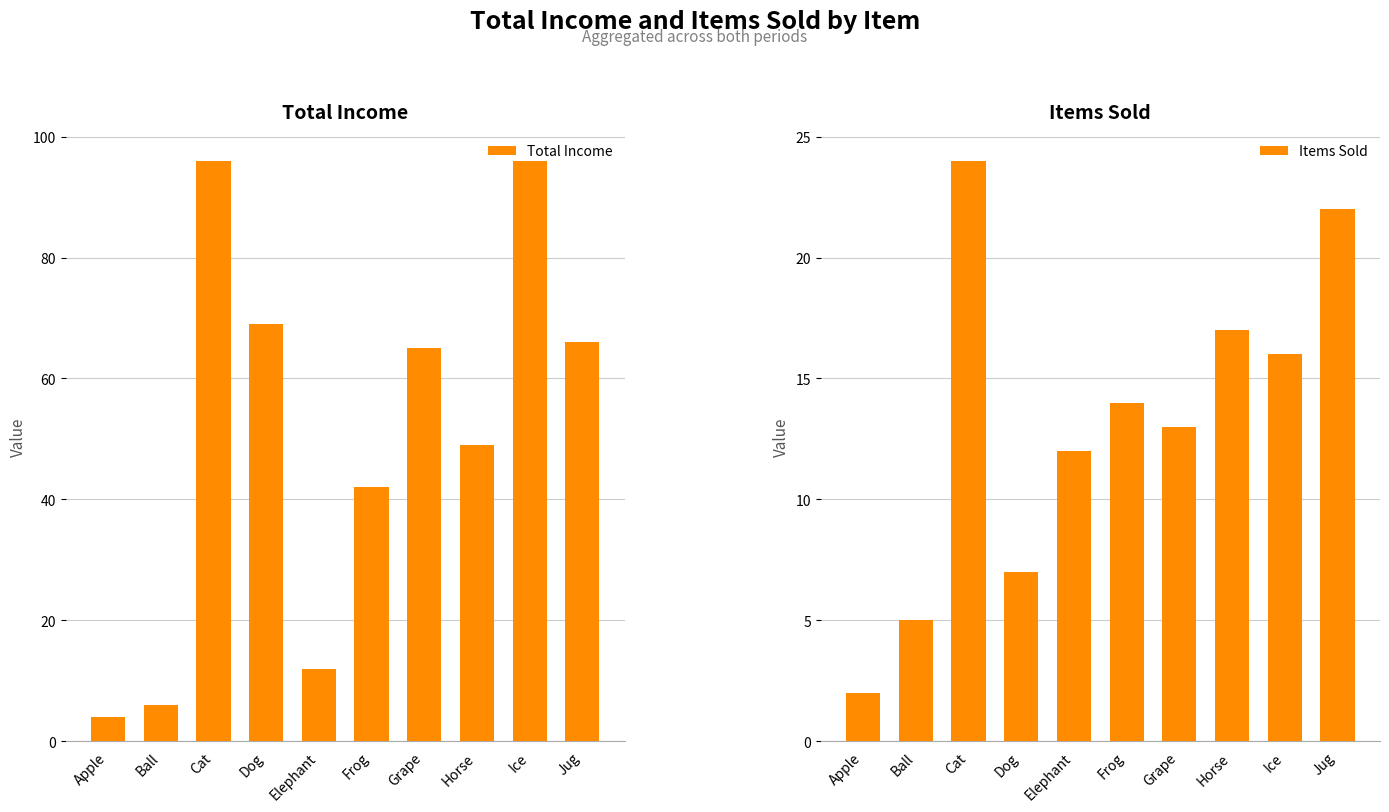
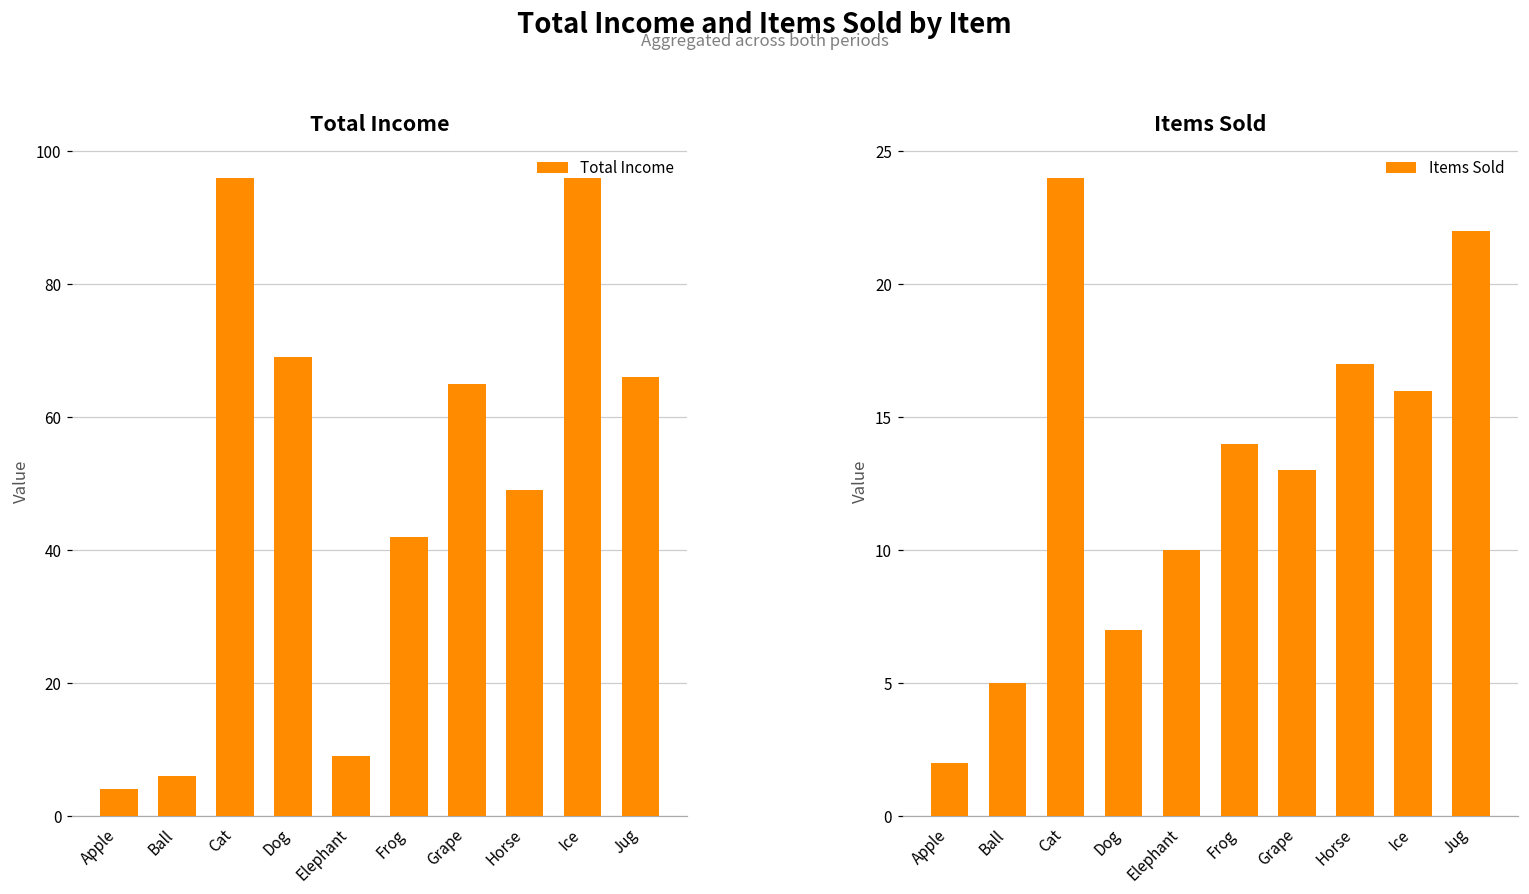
  {
    "Total Income": {
      "Apple": 4,
      "Ball": 6,
      "Cat": 96,
      "Dog": 69,
-     "Elephant": 12,
+     "Elephant": 9,
      "Frog": 42,
      "Grape": 65,
      "Horse": 49,
      "Ice": 96,
      "Jug": 66
    },
    "Items Sold": {
      "Apple": 2,
      "Ball": 5,
      "Cat": 24,
      "Dog": 7,
-     "Elephant": 12,
+     "Elephant": 10,
      "Frog": 14,
      "Grape": 13,
      "Horse": 17,
      "Ice": 16,
      "Jug": 22
    }
  }
